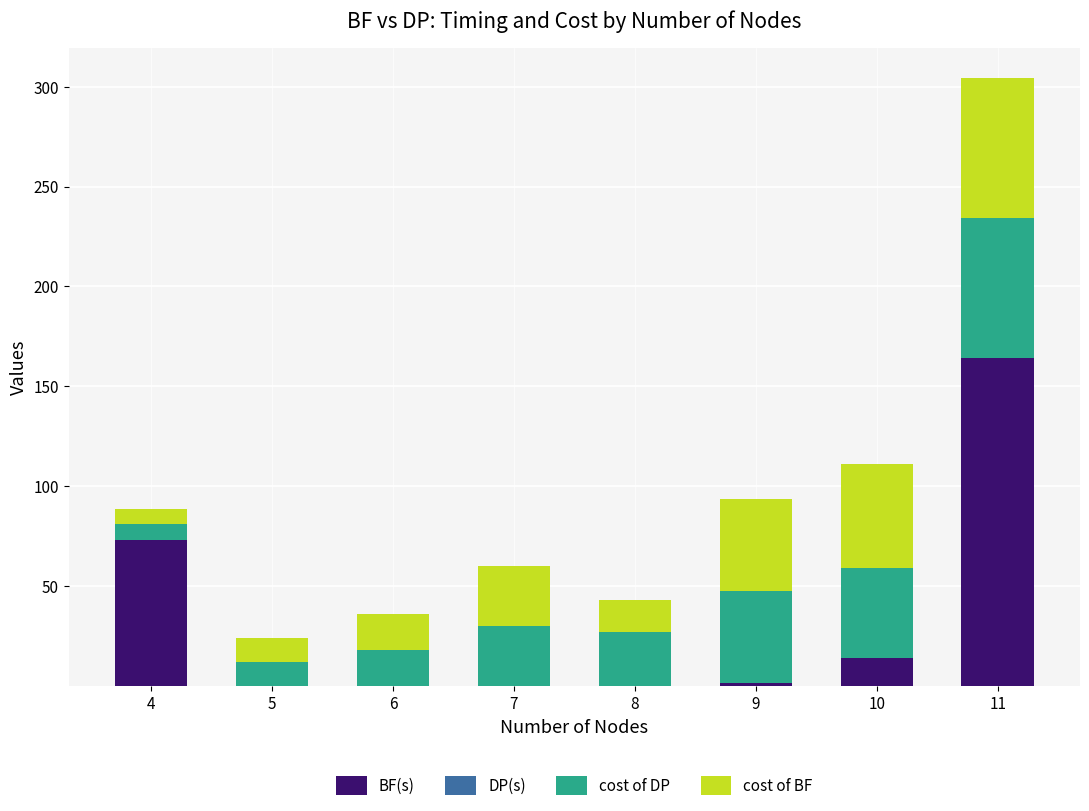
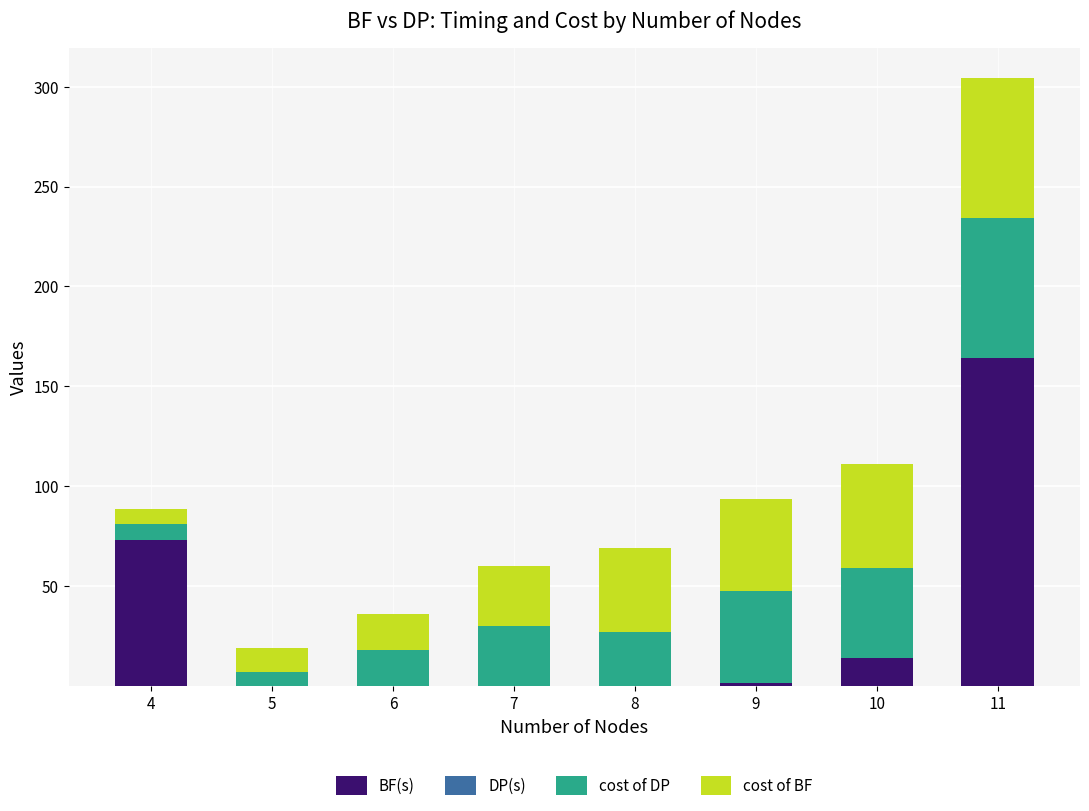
  {
    "DP(s)": {
      "4": 73,
      "9": 1,
      "10": 14,
      "11": 164
    },
    "cost of DP": {
      "4": 8,
-     "5": 12,
+     "5": 7,
      "6": 18,
      "7": 30,
      "8": 27,
      "9": 46,
      "10": 45,
      "11": 70
    },
    "cost of BF": {
      "4": 8,
      "5": 12,
      "6": 18,
      "7": 30,
-     "8": 16,
+     "8": 42,
      "9": 46,
      "10": 52,
      "11": 70
    }
  }
